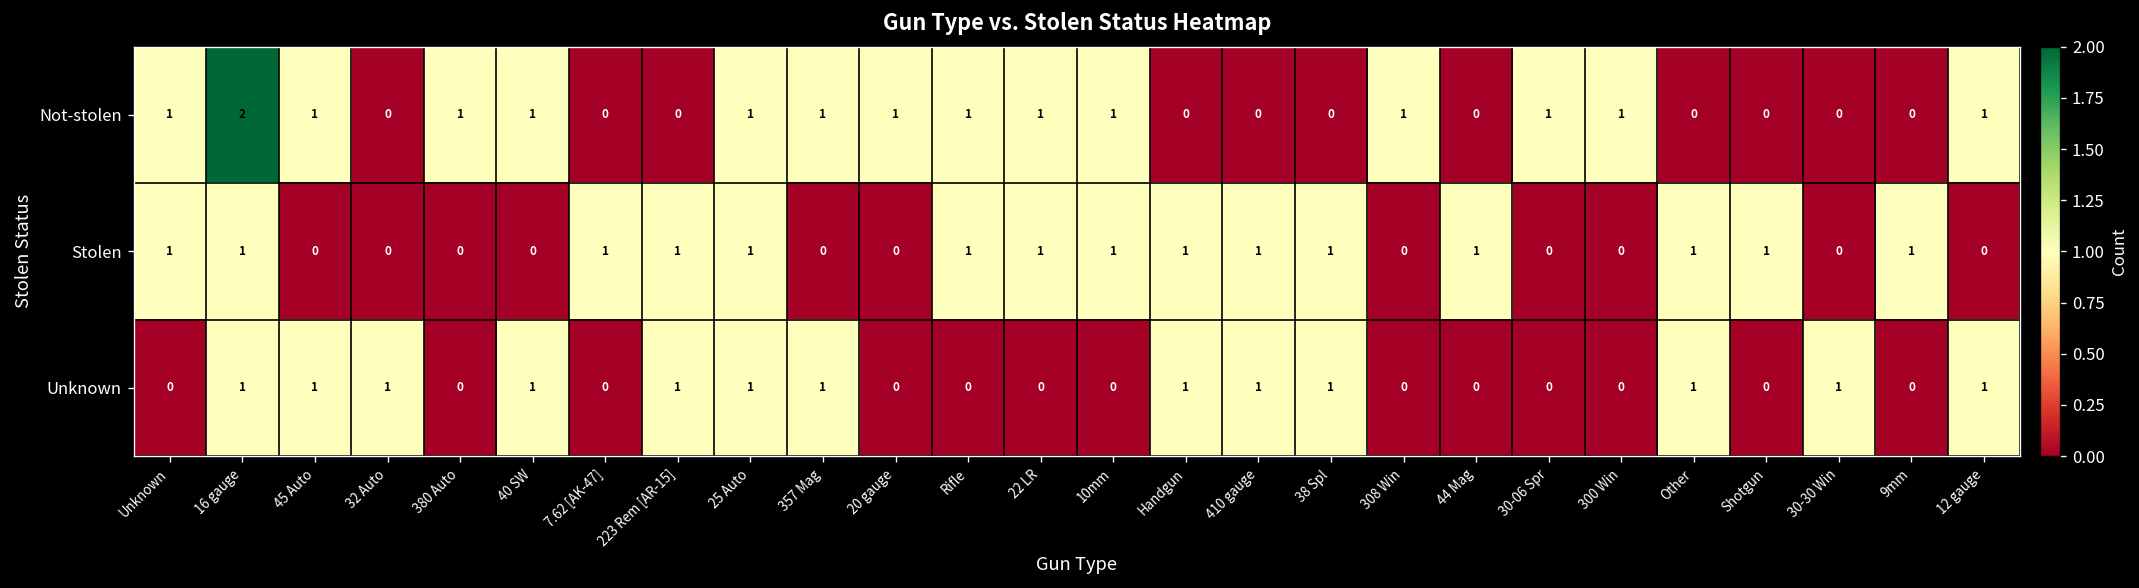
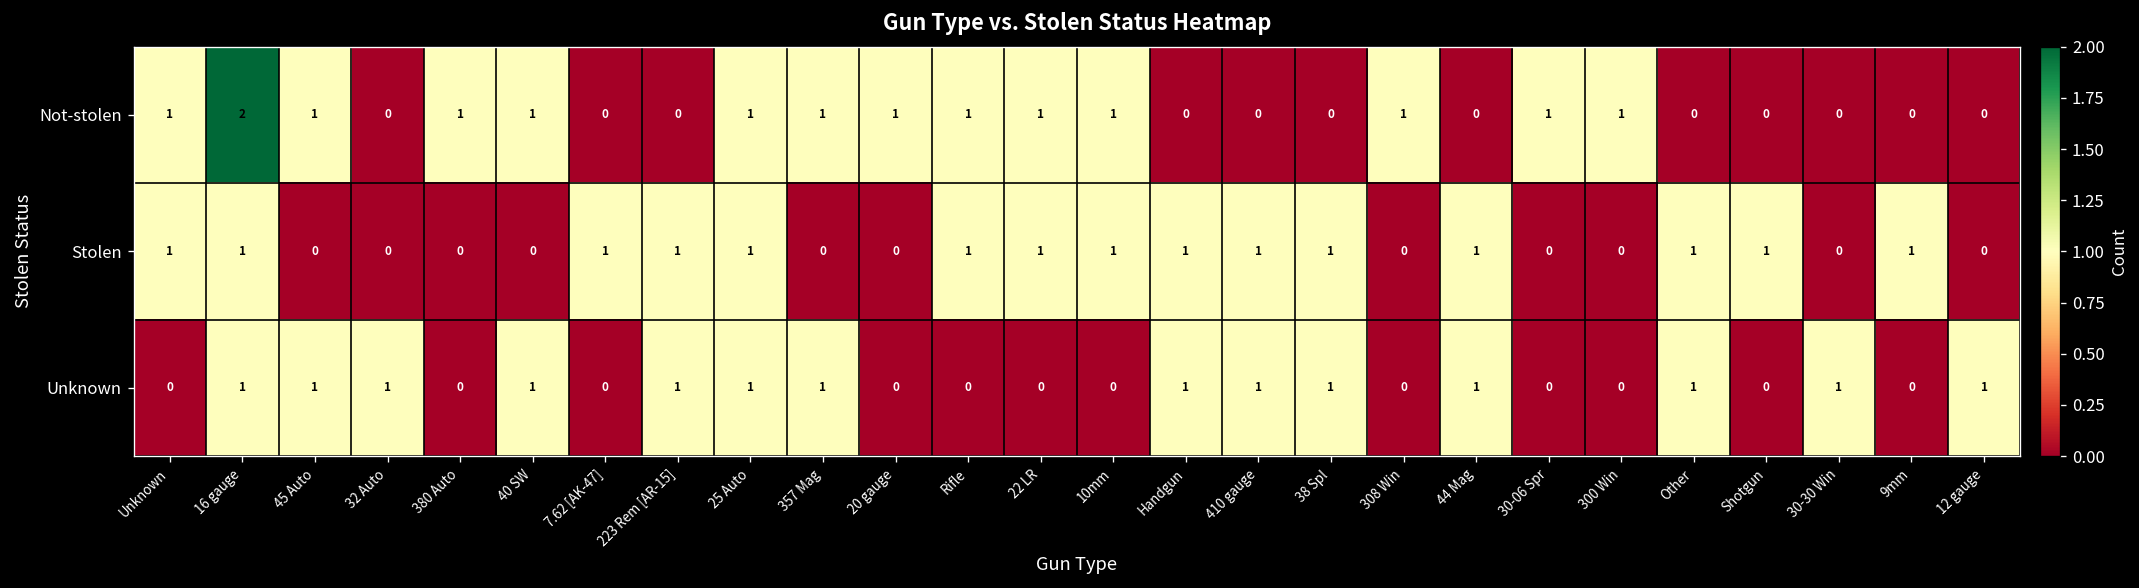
  {
    "Not-stolen": {
      "Unknown": 1,
      "16 gauge": 2,
      "45 Auto": 1,
      "32 Auto": 0,
      "380 Auto": 1,
      "40 SW": 1,
      "7.62 [AK-47]": 0,
      "223 Rem [AR-15]": 0,
      "25 Auto": 1,
      "357 Mag": 1,
      "20 gauge": 1,
      "Rifle": 1,
      "22 LR": 1,
      "10mm": 1,
      "Handgun": 0,
      "410 gauge": 0,
      "38 Spl": 0,
      "308 Win": 1,
      "44 Mag": 0,
      "30-06 Spr": 1,
      "300 Win": 1,
      "Other": 0,
      "Shotgun": 0,
      "30-30 Win": 0,
      "9mm": 0,
-     "12 gauge": 1
+     "12 gauge": 0
    },
    "Stolen": {
      "Unknown": 1,
      "16 gauge": 1,
      "45 Auto": 0,
      "32 Auto": 0,
      "380 Auto": 0,
      "40 SW": 0,
      "7.62 [AK-47]": 1,
      "223 Rem [AR-15]": 1,
      "25 Auto": 1,
      "357 Mag": 0,
      "20 gauge": 0,
      "Rifle": 1,
      "22 LR": 1,
      "10mm": 1,
      "Handgun": 1,
      "410 gauge": 1,
      "38 Spl": 1,
      "308 Win": 0,
      "44 Mag": 1,
      "30-06 Spr": 0,
      "300 Win": 0,
      "Other": 1,
      "Shotgun": 1,
      "30-30 Win": 0,
      "9mm": 1,
      "12 gauge": 0
    },
    "Unknown": {
      "Unknown": 0,
      "16 gauge": 1,
      "45 Auto": 1,
      "32 Auto": 1,
      "380 Auto": 0,
      "40 SW": 1,
      "7.62 [AK-47]": 0,
      "223 Rem [AR-15]": 1,
      "25 Auto": 1,
      "357 Mag": 1,
      "20 gauge": 0,
      "Rifle": 0,
      "22 LR": 0,
      "10mm": 0,
      "Handgun": 1,
      "410 gauge": 1,
      "38 Spl": 1,
      "308 Win": 0,
-     "44 Mag": 0,
+     "44 Mag": 1,
      "30-06 Spr": 0,
      "300 Win": 0,
      "Other": 1,
      "Shotgun": 0,
      "30-30 Win": 1,
      "9mm": 0,
      "12 gauge": 1
    }
  }
